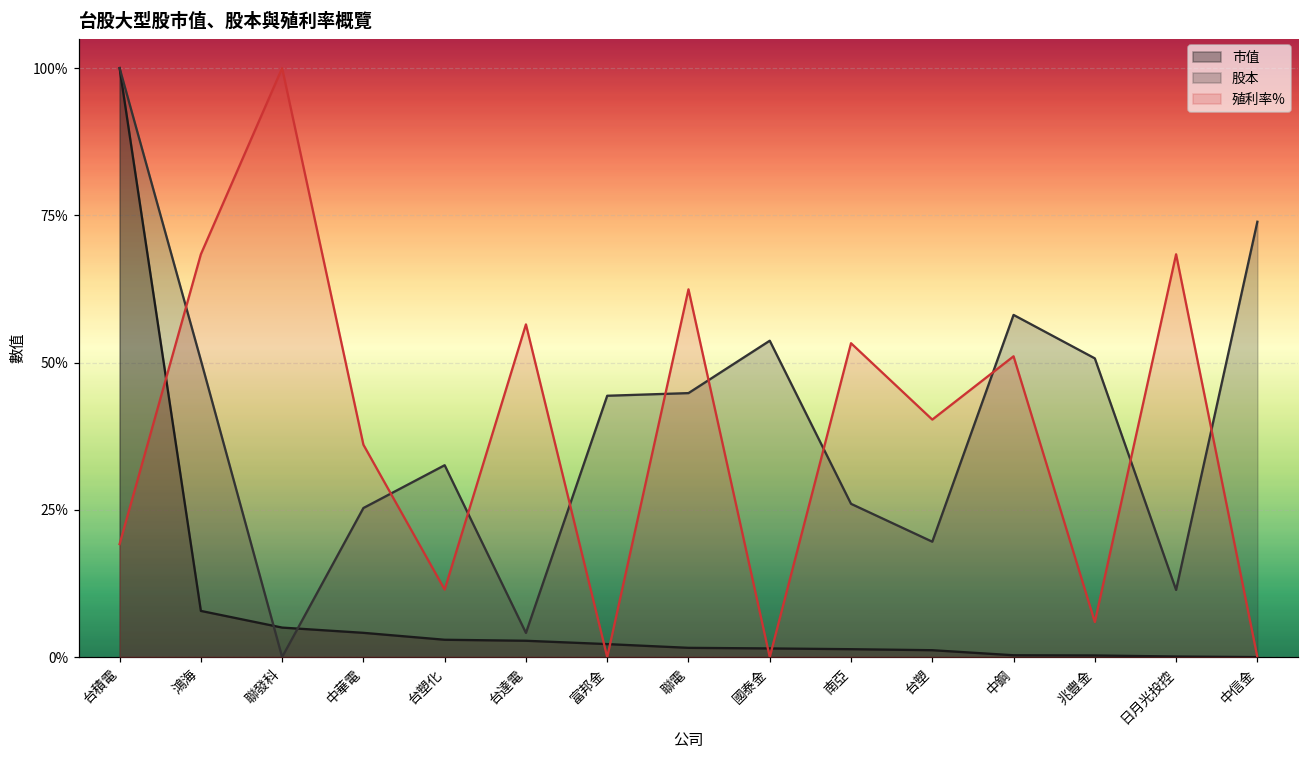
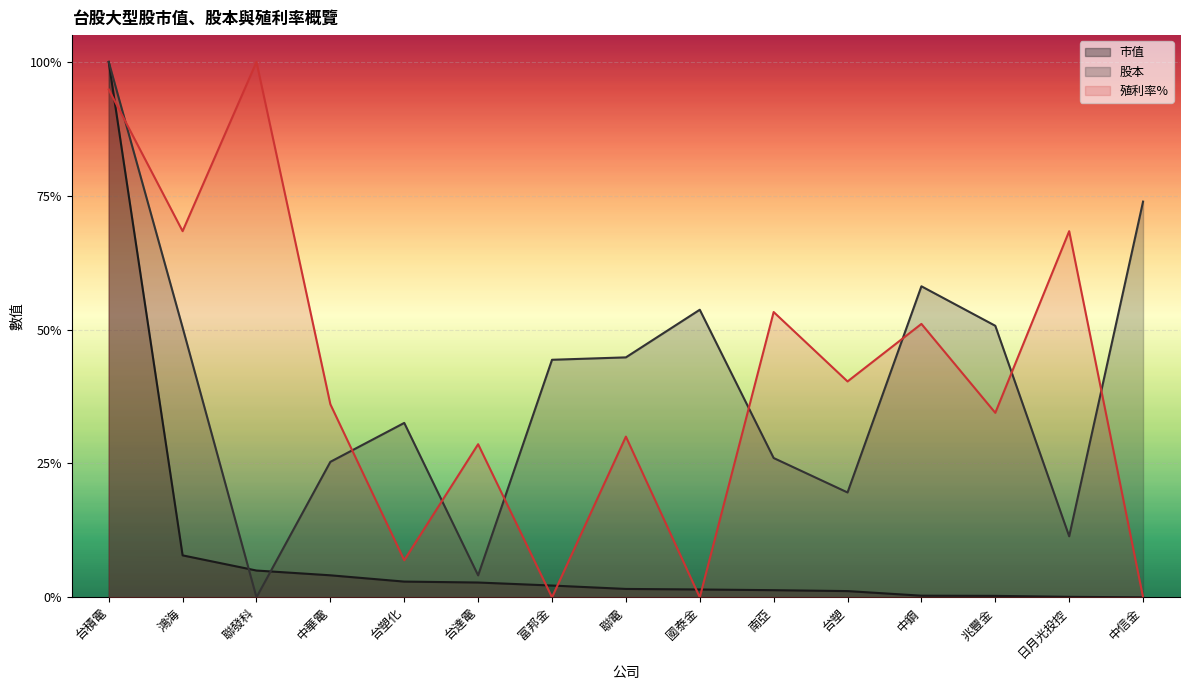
  {
    "殖利率%": {
-     "台積電": "19%",
+     "台積電": "95%",
      "鴻海": "68%",
      "聯發科": "100%",
      "中華電": "36%",
-     "台塑化": "11%",
-     "台達電": "56%",
+     "台塑化": "7%",
+     "台達電": "29%",
      "富邦金": "0%",
-     "聯電": "62%",
+     "聯電": "30%",
      "國泰金": "0%",
      "南亞": "53%",
      "台塑": "40%",
      "中鋼": "51%",
-     "兆豐金": "6%",
+     "兆豐金": "34%",
      "日月光投控": "68%"
    }
  }
